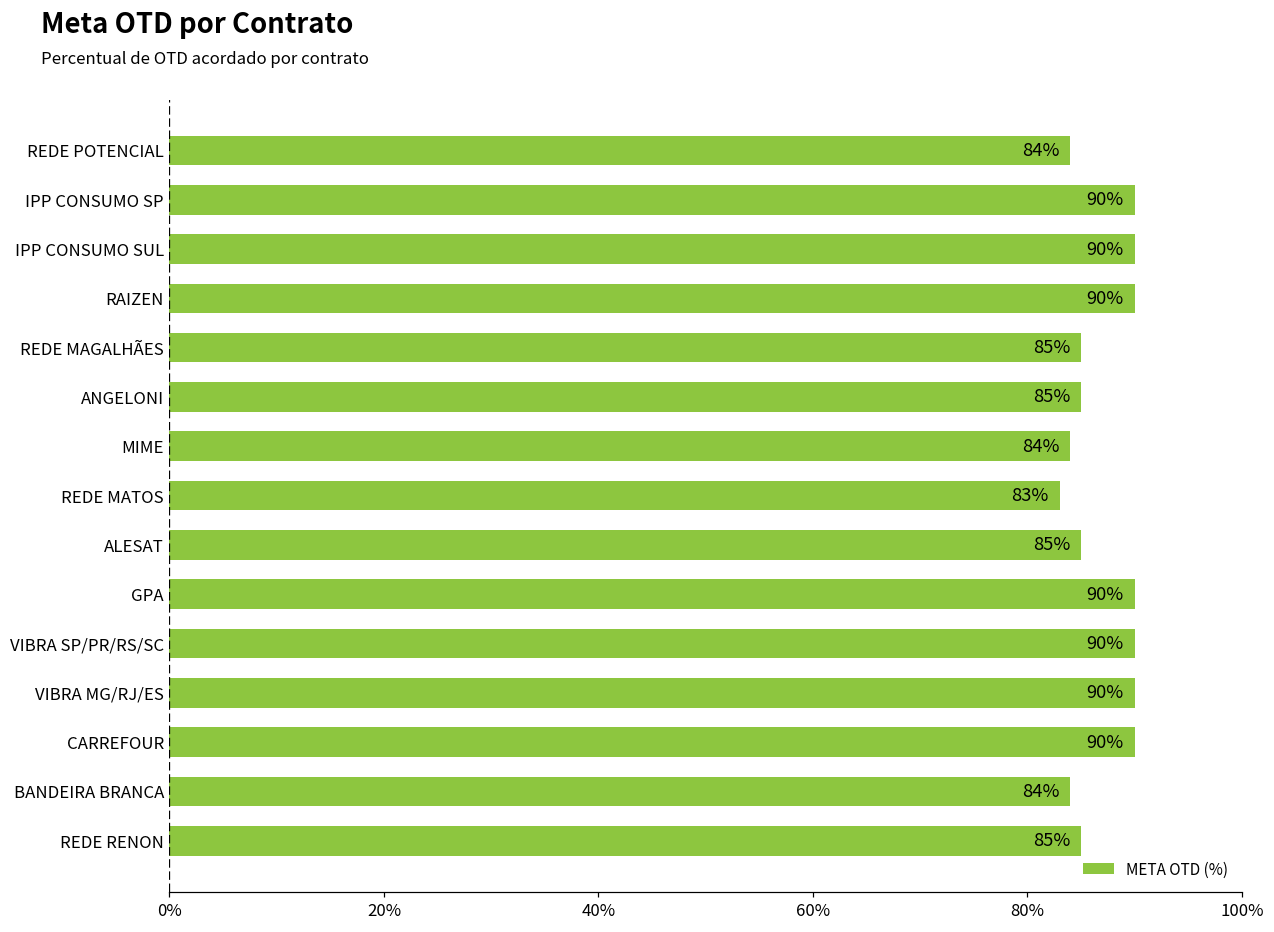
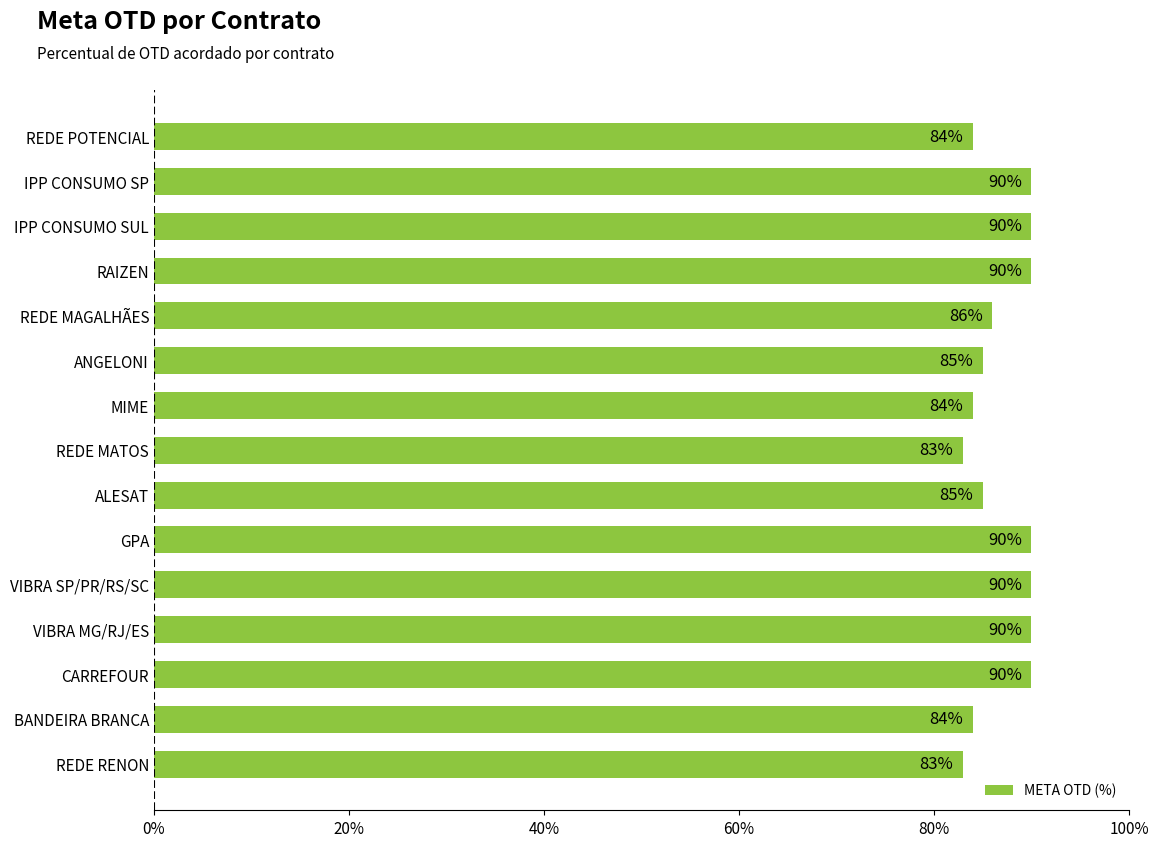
  {
    "REDE POTENCIAL": "84%",
    "IPP CONSUMO SP": "90%",
    "IPP CONSUMO SUL": "90%",
    "RAIZEN": "90%",
-   "REDE MAGALHÃES": "85%",
+   "REDE MAGALHÃES": "86%",
    "ANGELONI": "85%",
    "MIME": "84%",
    "REDE MATOS": "83%",
    "ALESAT": "85%",
    "GPA": "90%",
    "VIBRA SP/PR/RS/SC": "90%",
    "VIBRA MG/RJ/ES": "90%",
    "CARREFOUR": "90%",
    "BANDEIRA BRANCA": "84%",
-   "REDE RENON": "85%"
+   "REDE RENON": "83%"
  }
